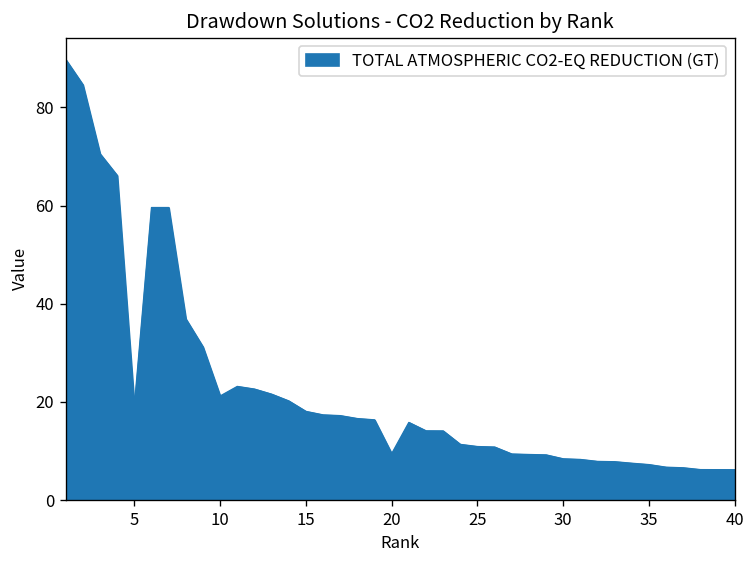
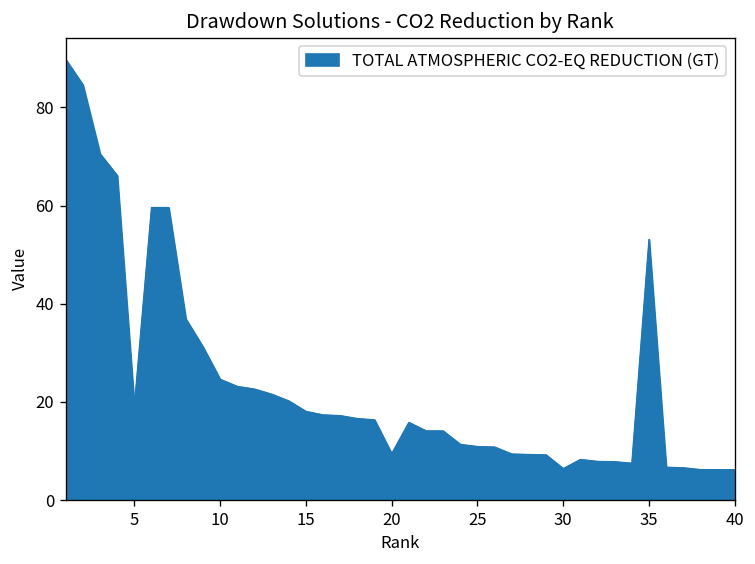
  {
    "5": 19,
-   "10": 21,
+   "10": 25,
    "15": 18,
    "20": 9,
    "25": 11,
-   "30": 8,
-   "35": 7,
+   "30": 6,
+   "35": 53,
    "40": 6
  }
